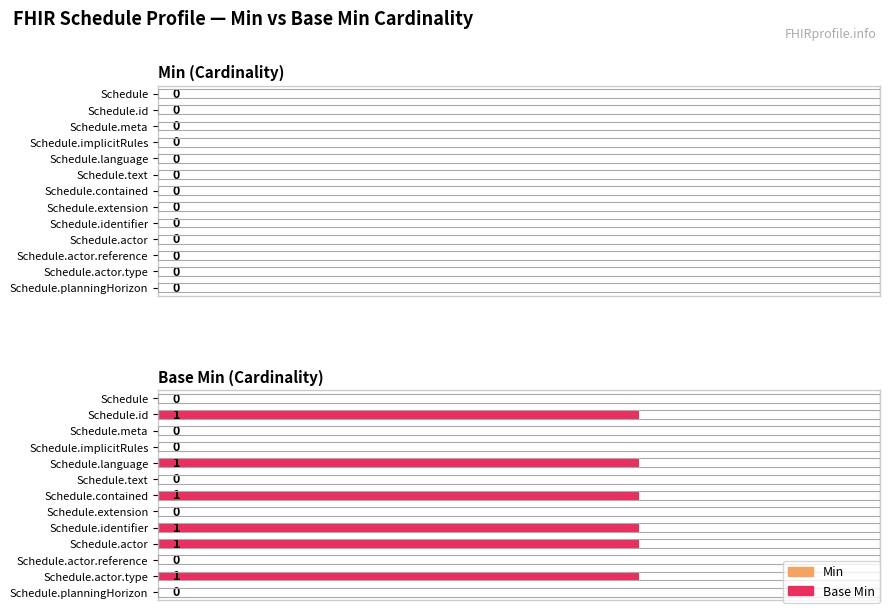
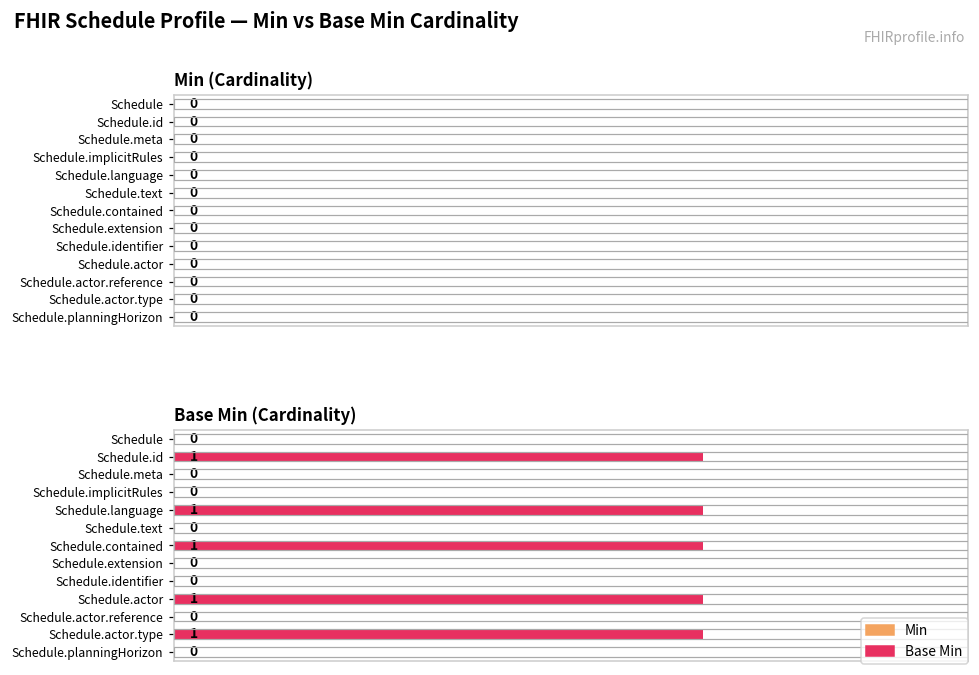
  {
    "Min (Cardinality)": {
      "Schedule": 0,
      "Schedule.id": 0,
      "Schedule.meta": 0,
      "Schedule.implicitRules": 0,
      "Schedule.language": 0,
      "Schedule.text": 0,
      "Schedule.contained": 0,
      "Schedule.extension": 0,
      "Schedule.identifier": 0,
      "Schedule.actor": 0,
      "Schedule.actor.reference": 0,
      "Schedule.actor.type": 0,
      "Schedule.planningHorizon": 0
    },
    "Base Min (Cardinality)": {
      "Schedule": 0,
      "Schedule.id": 1,
      "Schedule.meta": 0,
      "Schedule.implicitRules": 0,
      "Schedule.language": 1,
      "Schedule.text": 0,
      "Schedule.contained": 1,
      "Schedule.extension": 0,
-     "Schedule.identifier": 1,
+     "Schedule.identifier": 0,
      "Schedule.actor": 1,
      "Schedule.actor.reference": 0,
      "Schedule.actor.type": 1,
      "Schedule.planningHorizon": 0
    }
  }
